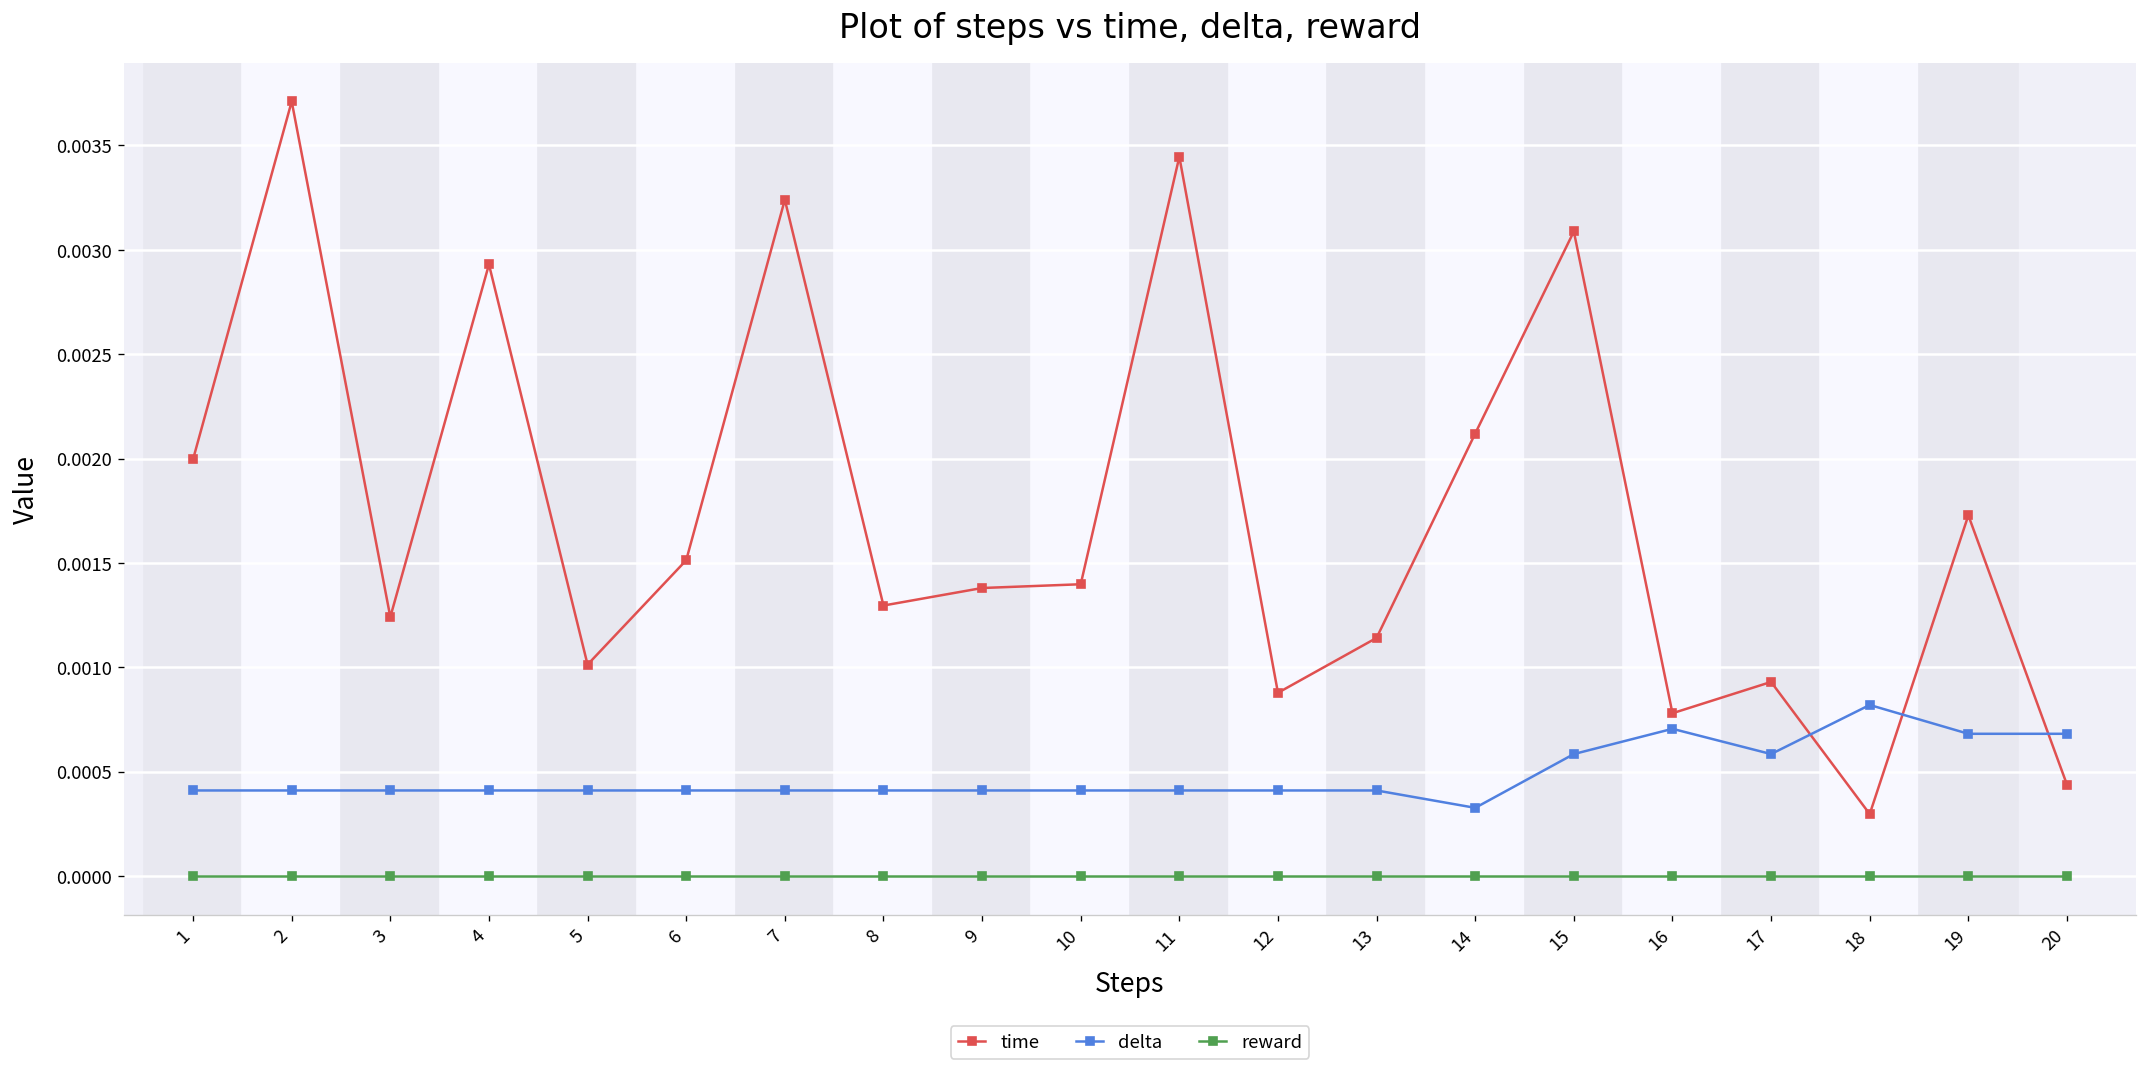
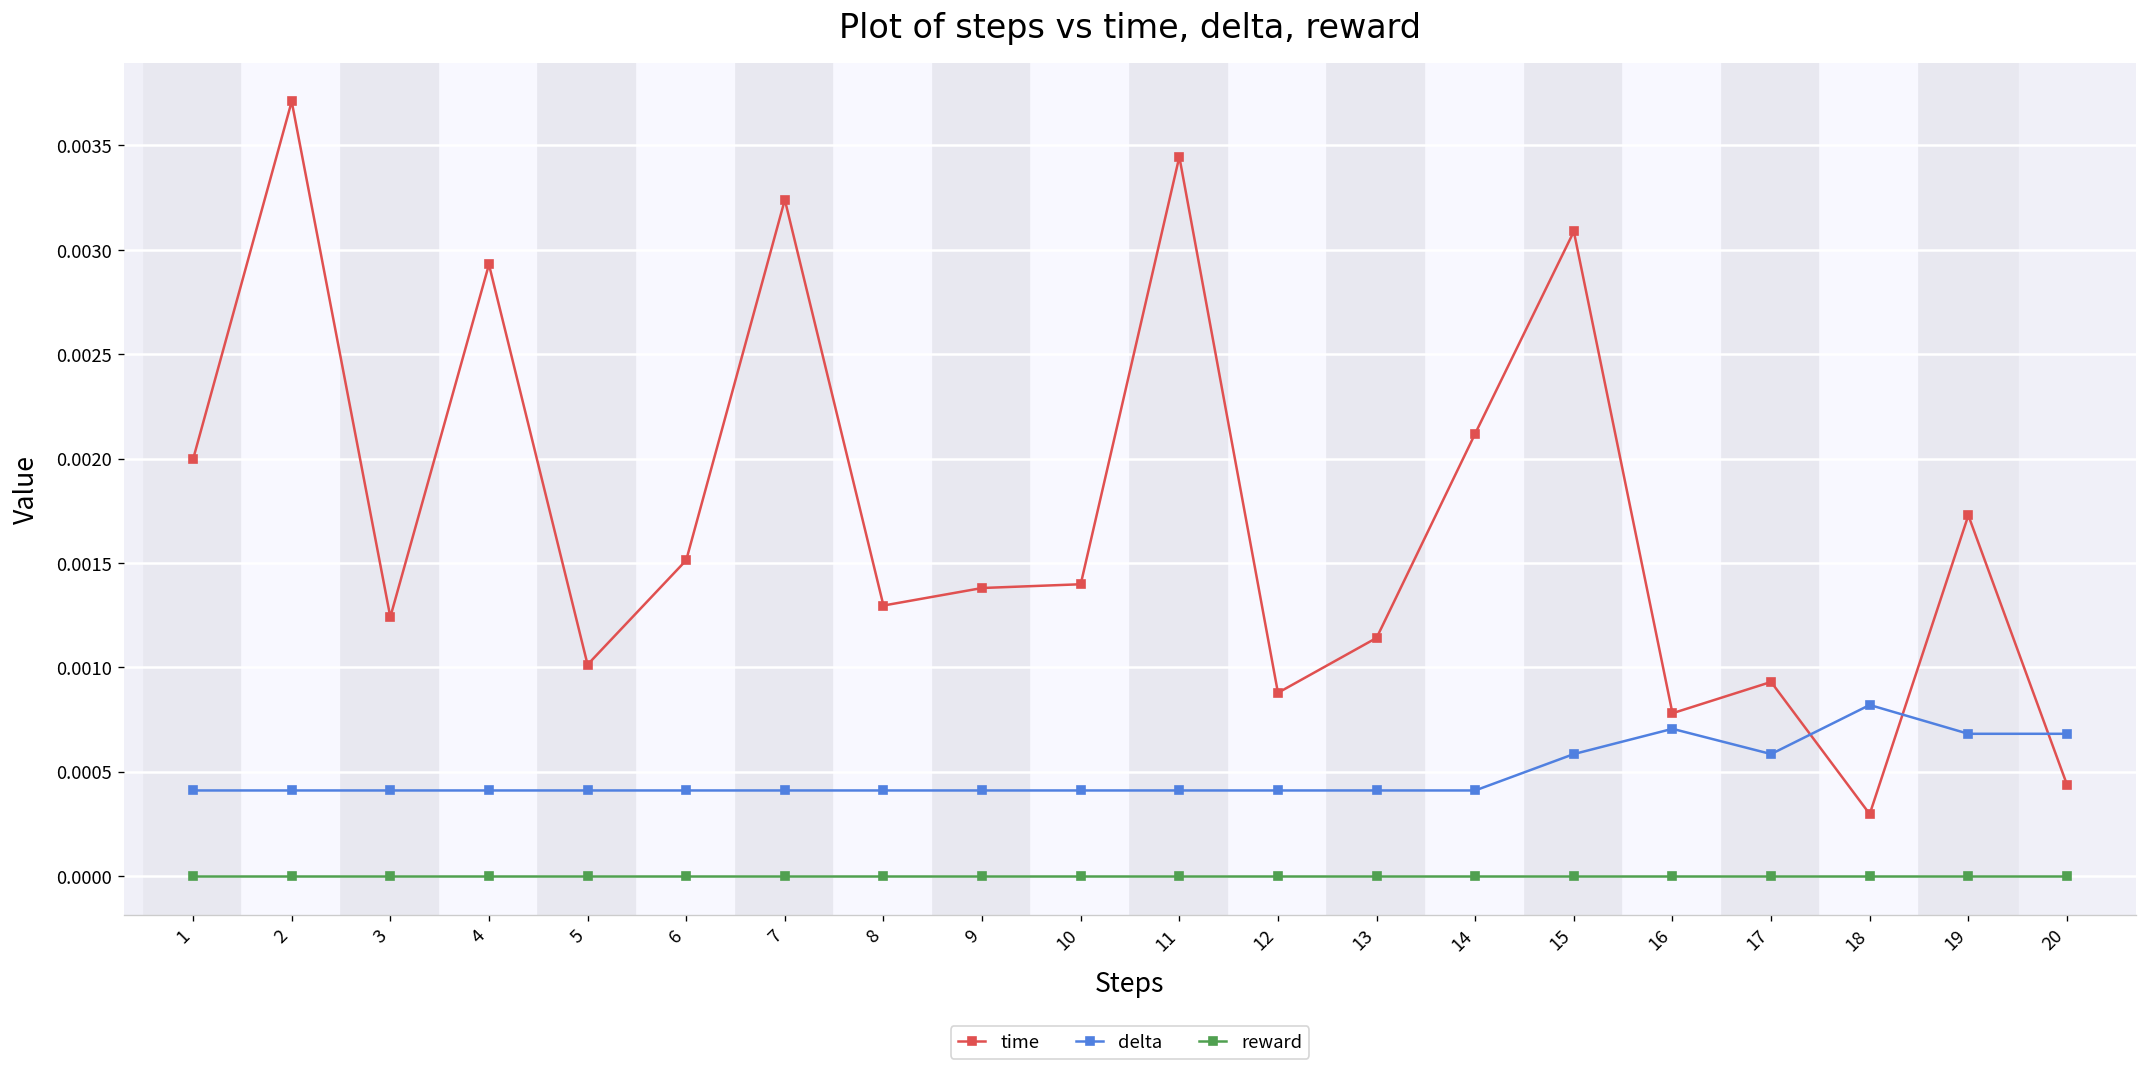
  {
    "time": {
      "1": 0.00200,
      "2": 0.00371,
      "3": 0.00124,
      "4": 0.00293,
      "5": 0.00101,
      "6": 0.00151,
      "7": 0.00324,
      "8": 0.00130,
      "9": 0.00138,
      "10": 0.00140,
      "11": 0.00345,
      "12": 0.00088,
      "13": 0.00114,
      "14": 0.00212,
      "15": 0.00309,
      "16": 0.00078,
      "17": 0.00093,
      "18": 0.00030,
      "19": 0.00173,
      "20": 0.00044
    },
    "delta": {
      "1": 0.00041,
      "2": 0.00041,
      "3": 0.00041,
      "4": 0.00041,
      "5": 0.00041,
      "6": 0.00041,
      "7": 0.00041,
      "8": 0.00041,
      "9": 0.00041,
      "10": 0.00041,
      "11": 0.00041,
      "12": 0.00041,
      "13": 0.00041,
-     "14": 0.00033,
+     "14": 0.00041,
      "15": 0.00058,
      "16": 0.00071,
      "17": 0.00058,
      "18": 0.00082,
      "19": 0.00068,
      "20": 0.00068
    },
    "reward": {
      "1": 0.00000,
      "2": 0.00000,
      "3": 0.00000,
      "4": 0.00000,
      "5": 0.00000,
      "6": 0.00000,
      "7": 0.00000,
      "8": 0.00000,
      "9": 0.00000,
      "10": 0.00000,
      "11": 0.00000,
      "12": 0.00000,
      "13": 0.00000,
      "14": 0.00000,
      "15": 0.00000,
      "16": 0.00000,
      "17": 0.00000,
      "18": 0.00000,
      "19": 0.00000,
      "20": 0.00000
    }
  }
